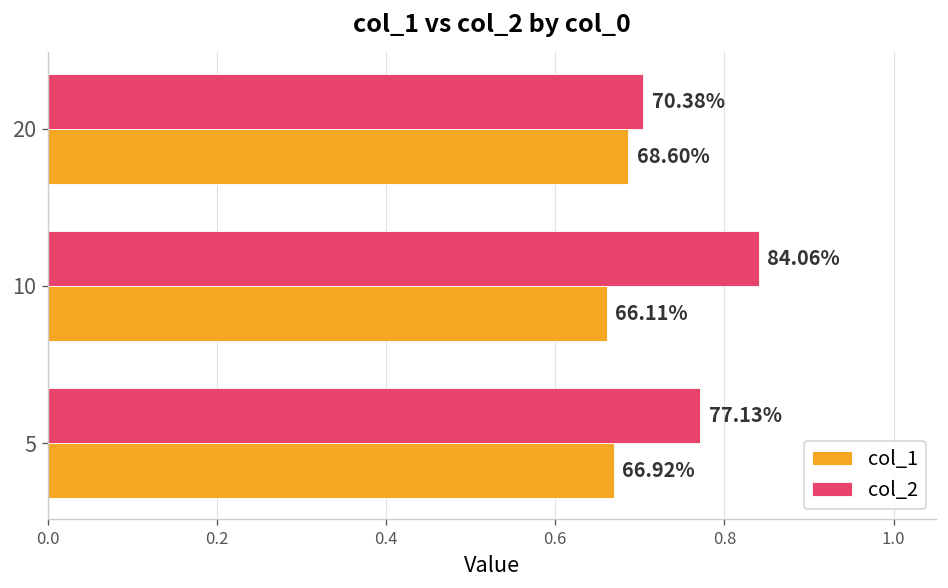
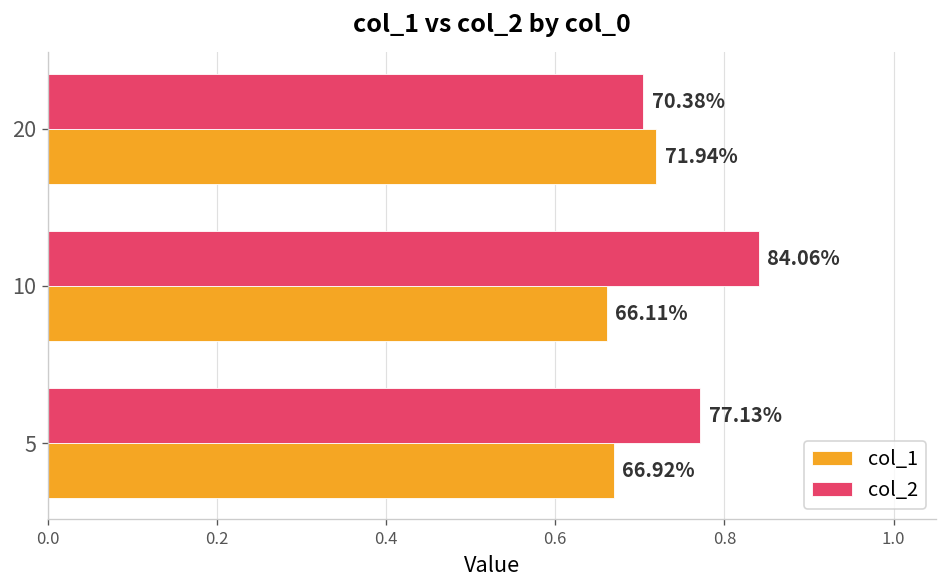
  {
    "col_1": {
-     "20": "68.60%",
+     "20": "71.94%",
      "10": "66.11%",
      "5": "66.92%"
    },
    "col_2": {
      "20": "70.38%",
      "10": "84.06%",
      "5": "77.13%"
    }
  }
